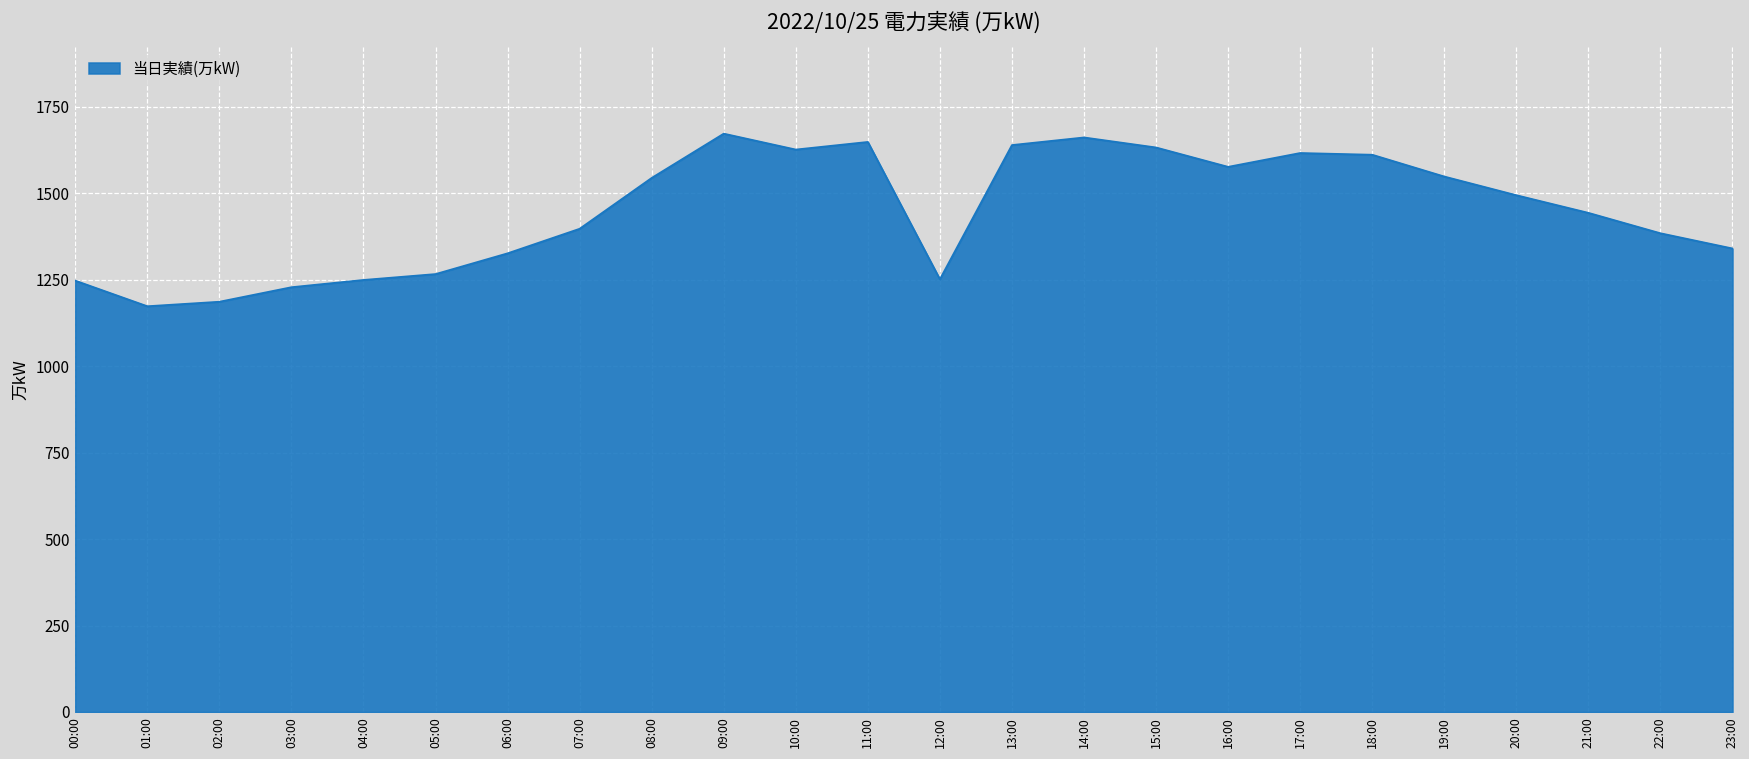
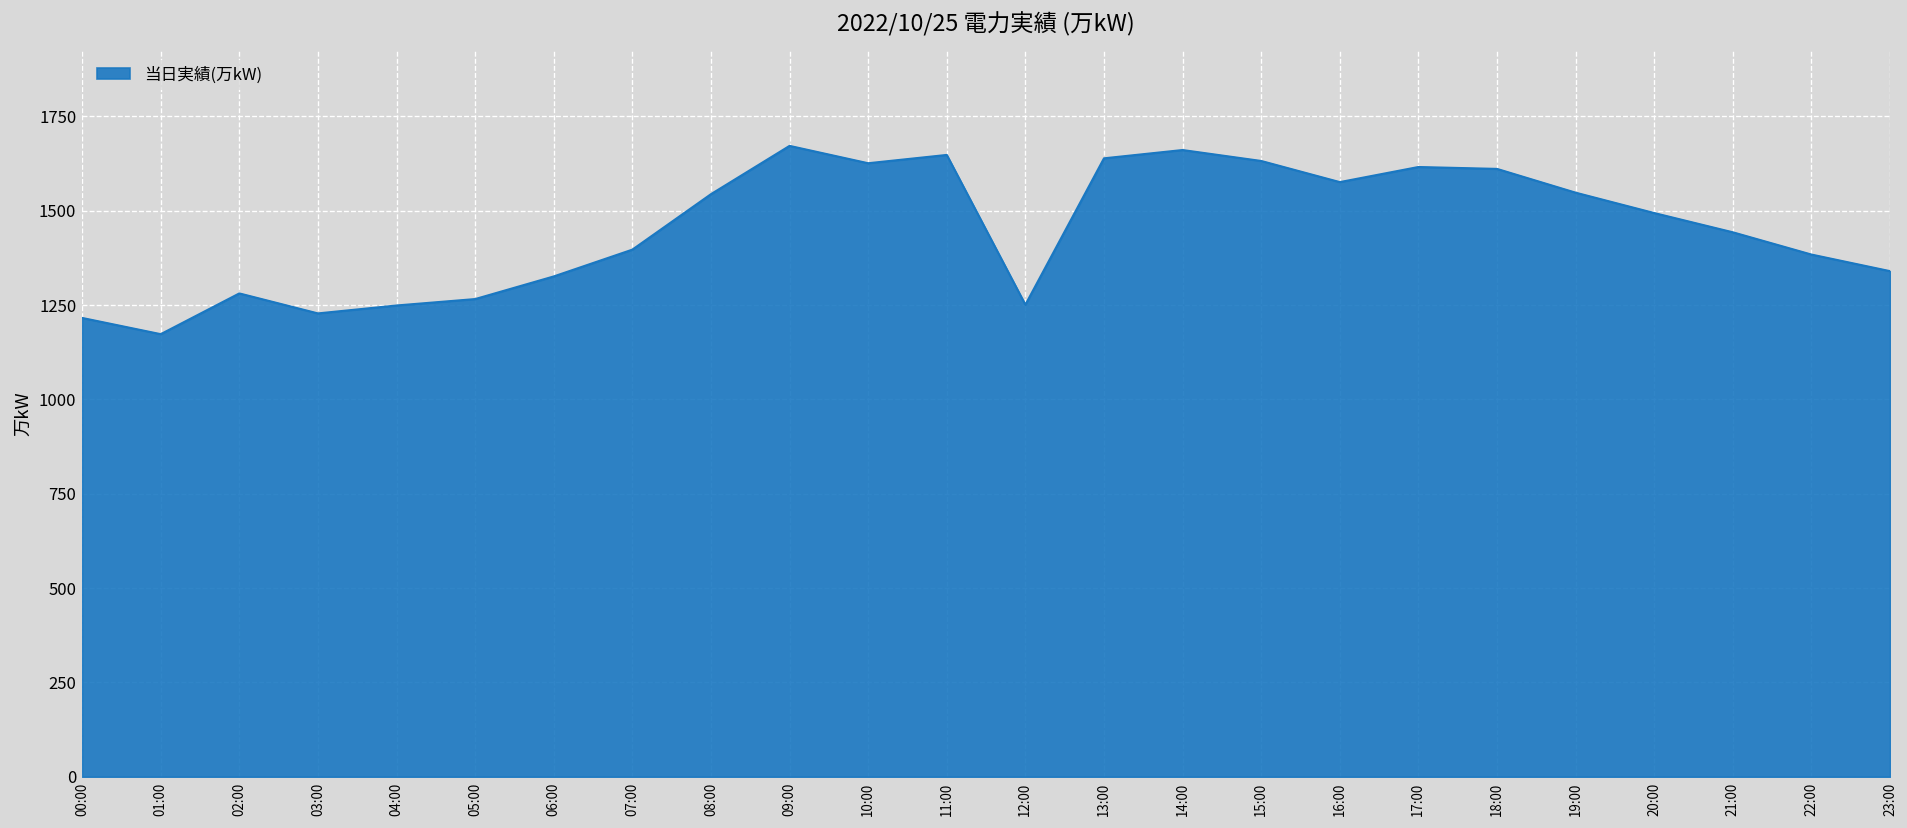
  {
-   "00:00": 1250,
+   "00:00": 1220,
    "01:00": 1170,
-   "02:00": 1190,
+   "02:00": 1280,
    "03:00": 1230,
    "04:00": 1250,
    "05:00": 1270,
    "06:00": 1330,
    "07:00": 1400,
    "08:00": 1540,
    "09:00": 1670,
    "10:00": 1630,
    "11:00": 1650,
    "12:00": 1250,
    "13:00": 1640,
    "14:00": 1660,
    "15:00": 1630,
    "16:00": 1580,
    "17:00": 1620,
    "18:00": 1610,
    "19:00": 1550,
    "20:00": 1490,
    "21:00": 1440,
    "22:00": 1380,
    "23:00": 1340
  }
